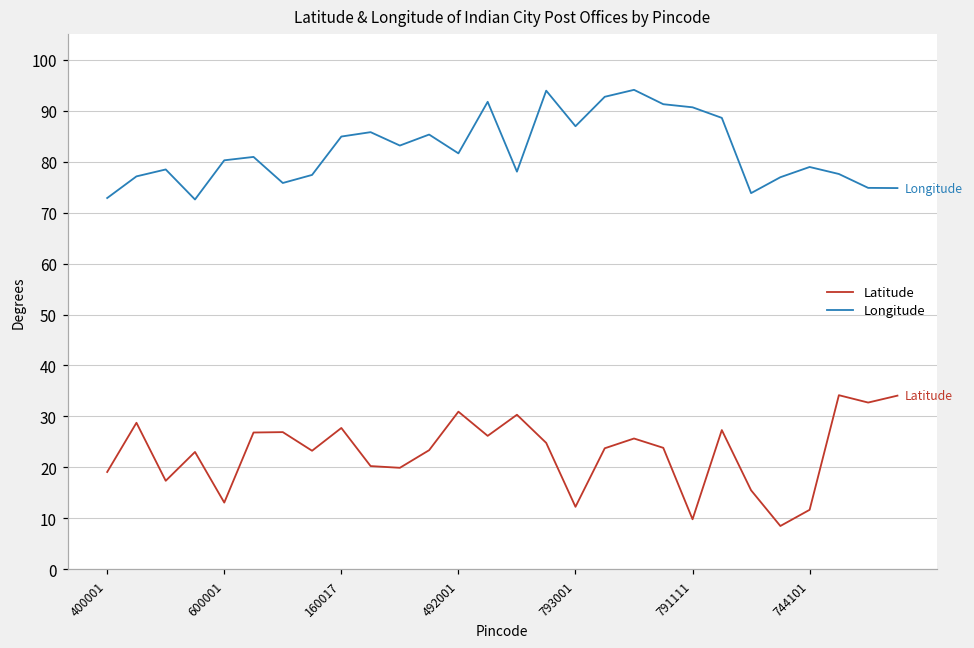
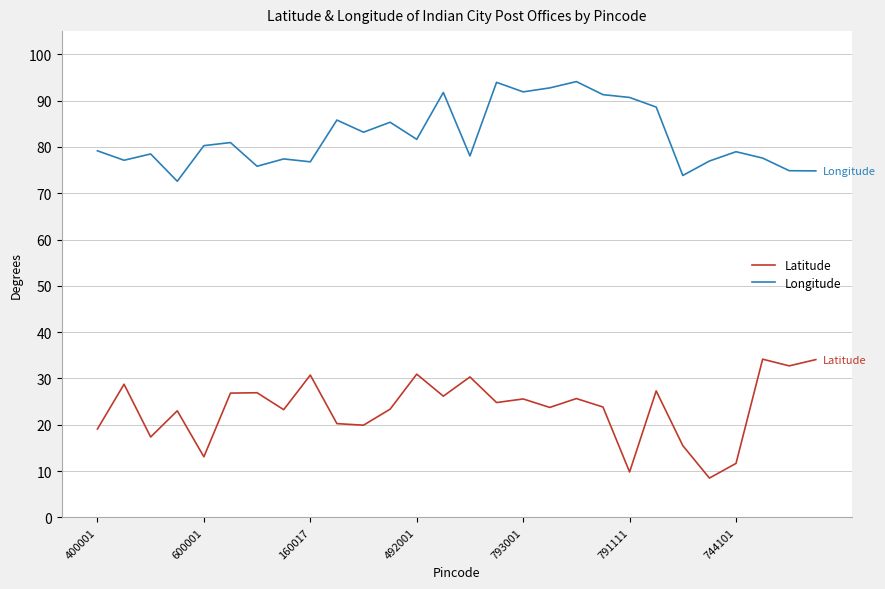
  {
    "Latitude": {
      "400001": 19,
      "600001": 13,
-     "160017": 28,
+     "160017": 31,
      "492001": 31,
-     "793001": 12,
+     "793001": 26,
      "791111": 10,
      "744101": 12
    },
    "Longitude": {
-     "400001": 73,
+     "400001": 79,
      "600001": 80,
-     "160017": 85,
+     "160017": 77,
      "492001": 82,
-     "793001": 87,
+     "793001": 92,
      "791111": 91,
      "744101": 79
    }
  }
